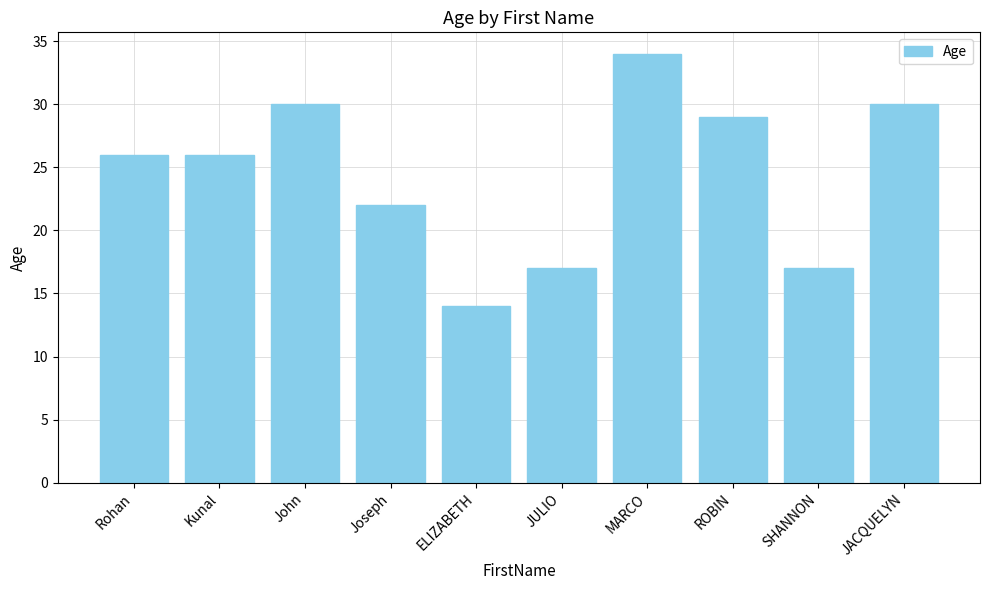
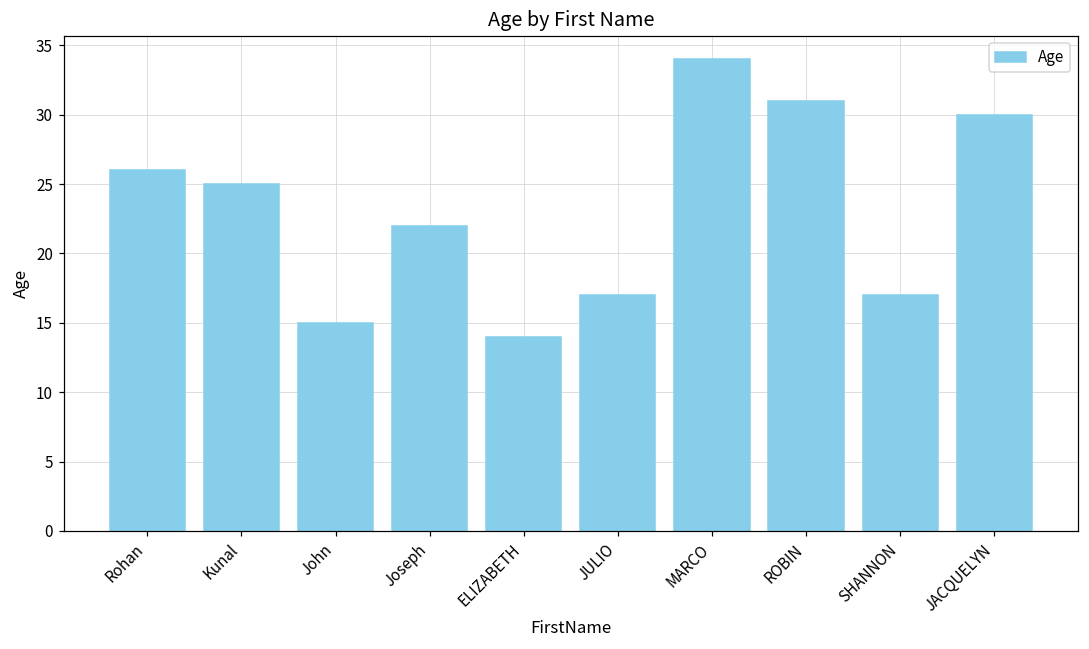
  {
    "Rohan": 26,
-   "Kunal": 26,
-   "John": 30,
+   "Kunal": 25,
+   "John": 15,
    "Joseph": 22,
    "ELIZABETH": 14,
    "JULIO": 17,
    "MARCO": 34,
-   "ROBIN": 29,
+   "ROBIN": 31,
    "SHANNON": 17,
    "JACQUELYN": 30
  }
